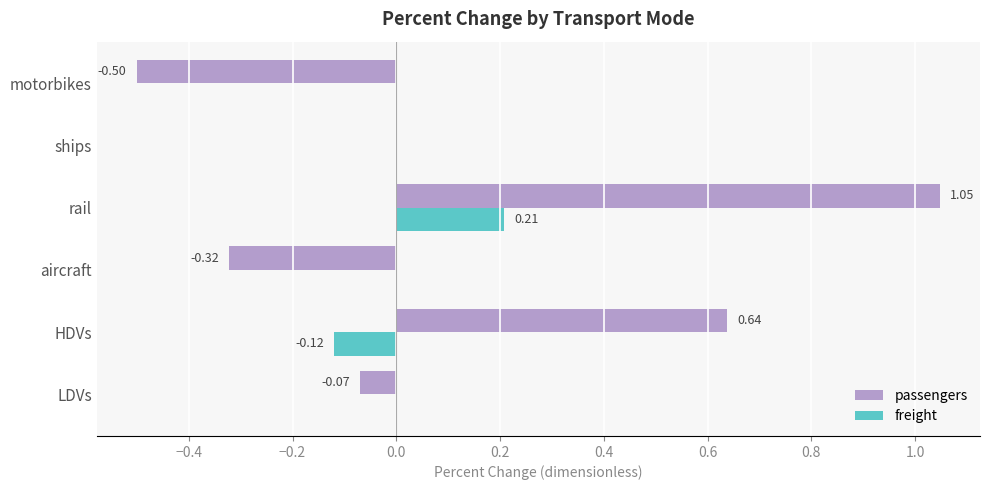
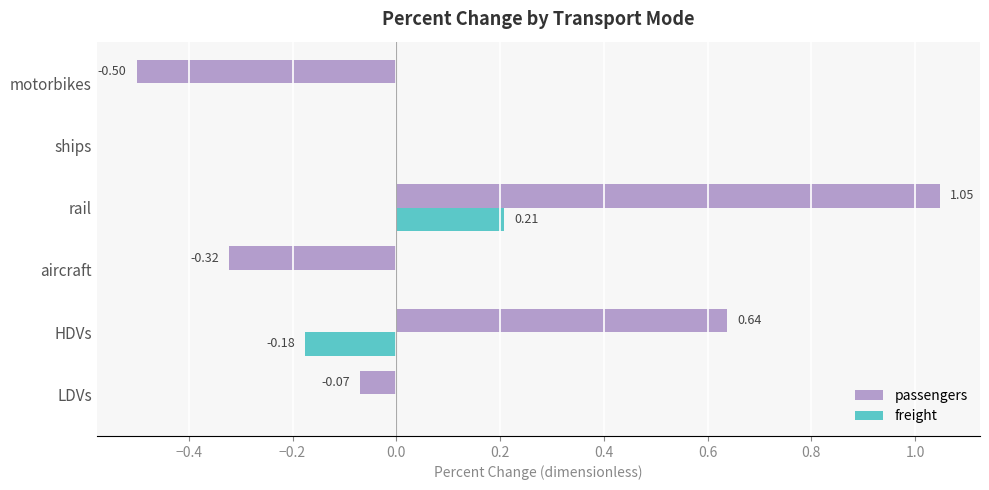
  {
    "passengers": {
      "motorbikes": -0.50,
      "rail": 1.05,
      "aircraft": -0.32,
      "HDVs": 0.64,
      "LDVs": -0.07
    },
    "freight": {
      "rail": 0.21,
-     "HDVs": -0.12
+     "HDVs": -0.18
    }
  }
